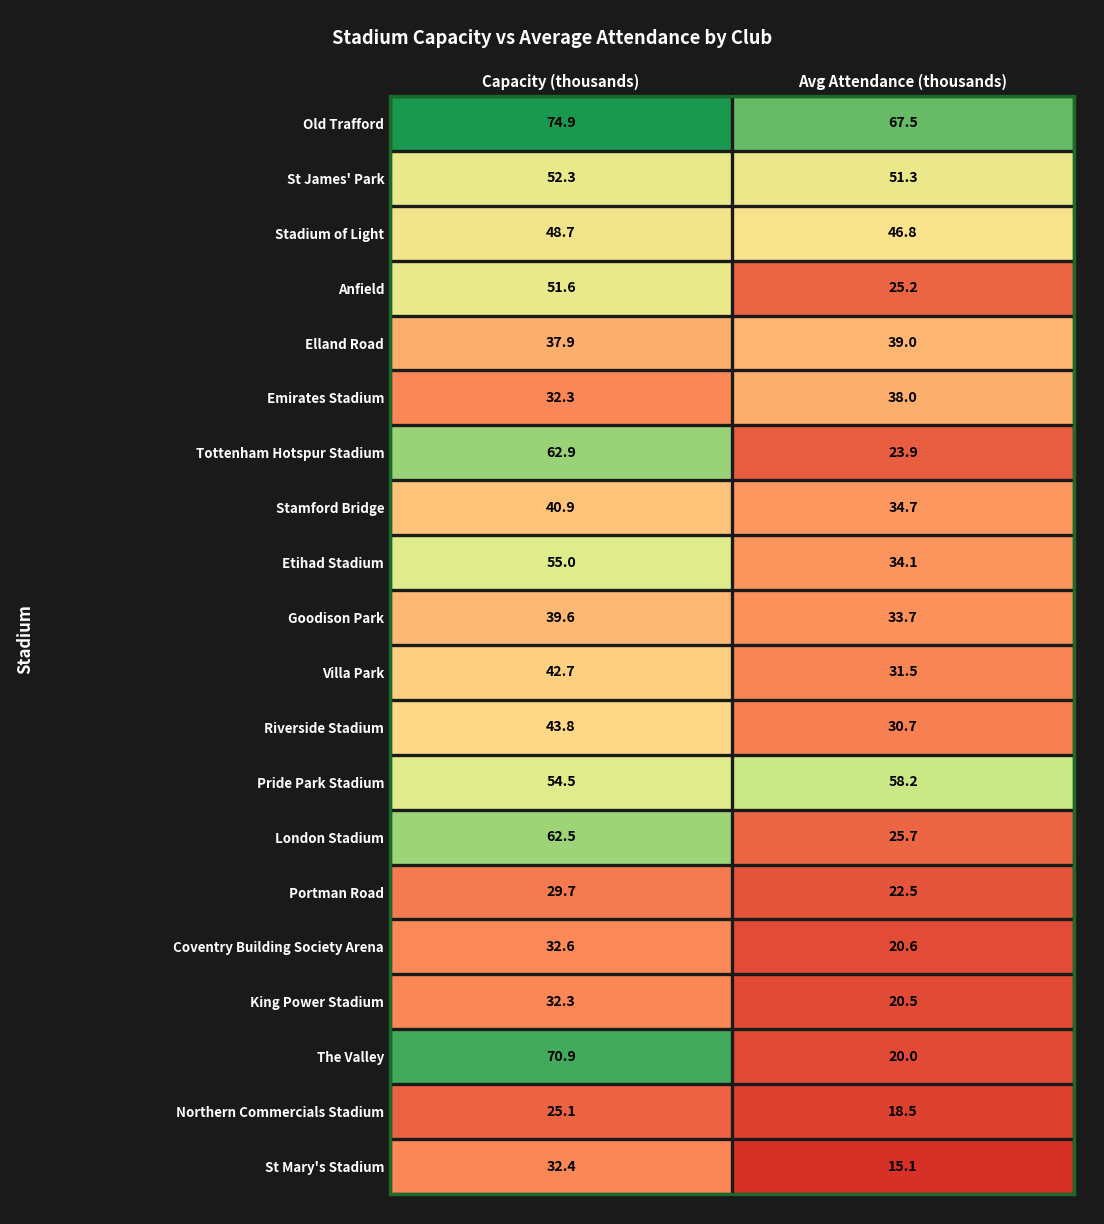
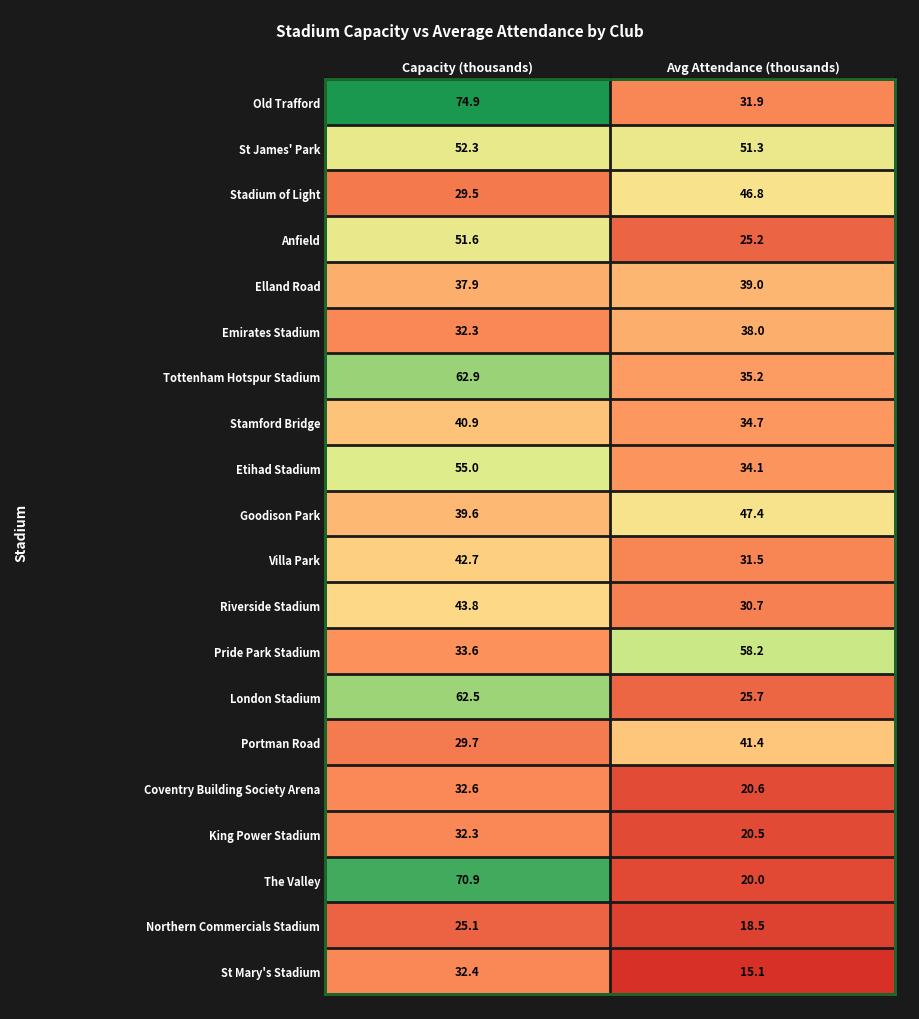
  {
    "Old Trafford": {
      "Capacity (thousands)": 74.9,
-     "Avg Attendance (thousands)": 67.5
+     "Avg Attendance (thousands)": 31.9
    },
    "St James' Park": {
      "Capacity (thousands)": 52.3,
      "Avg Attendance (thousands)": 51.3
    },
    "Stadium of Light": {
-     "Capacity (thousands)": 48.7,
+     "Capacity (thousands)": 29.5,
      "Avg Attendance (thousands)": 46.8
    },
    "Anfield": {
      "Capacity (thousands)": 51.6,
      "Avg Attendance (thousands)": 25.2
    },
    "Elland Road": {
      "Capacity (thousands)": 37.9,
      "Avg Attendance (thousands)": 39.0
    },
    "Emirates Stadium": {
      "Capacity (thousands)": 32.3,
      "Avg Attendance (thousands)": 38.0
    },
    "Tottenham Hotspur Stadium": {
      "Capacity (thousands)": 62.9,
-     "Avg Attendance (thousands)": 23.9
+     "Avg Attendance (thousands)": 35.2
    },
    "Stamford Bridge": {
      "Capacity (thousands)": 40.9,
      "Avg Attendance (thousands)": 34.7
    },
    "Etihad Stadium": {
      "Capacity (thousands)": 55.0,
      "Avg Attendance (thousands)": 34.1
    },
    "Goodison Park": {
      "Capacity (thousands)": 39.6,
-     "Avg Attendance (thousands)": 33.7
+     "Avg Attendance (thousands)": 47.4
    },
    "Villa Park": {
      "Capacity (thousands)": 42.7,
      "Avg Attendance (thousands)": 31.5
    },
    "Riverside Stadium": {
      "Capacity (thousands)": 43.8,
      "Avg Attendance (thousands)": 30.7
    },
    "Pride Park Stadium": {
-     "Capacity (thousands)": 54.5,
+     "Capacity (thousands)": 33.6,
      "Avg Attendance (thousands)": 58.2
    },
    "London Stadium": {
      "Capacity (thousands)": 62.5,
      "Avg Attendance (thousands)": 25.7
    },
    "Portman Road": {
      "Capacity (thousands)": 29.7,
-     "Avg Attendance (thousands)": 22.5
+     "Avg Attendance (thousands)": 41.4
    },
    "Coventry Building Society Arena": {
      "Capacity (thousands)": 32.6,
      "Avg Attendance (thousands)": 20.6
    },
    "King Power Stadium": {
      "Capacity (thousands)": 32.3,
      "Avg Attendance (thousands)": 20.5
    },
    "The Valley": {
      "Capacity (thousands)": 70.9,
      "Avg Attendance (thousands)": 20.0
    },
    "Northern Commercials Stadium": {
      "Capacity (thousands)": 25.1,
      "Avg Attendance (thousands)": 18.5
    },
    "St Mary's Stadium": {
      "Capacity (thousands)": 32.4,
      "Avg Attendance (thousands)": 15.1
    }
  }
